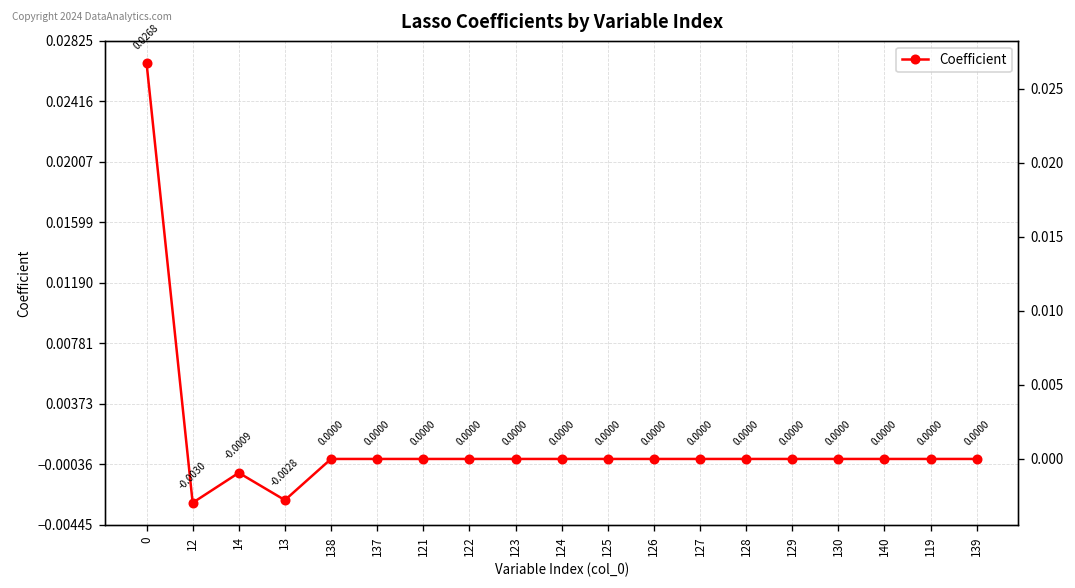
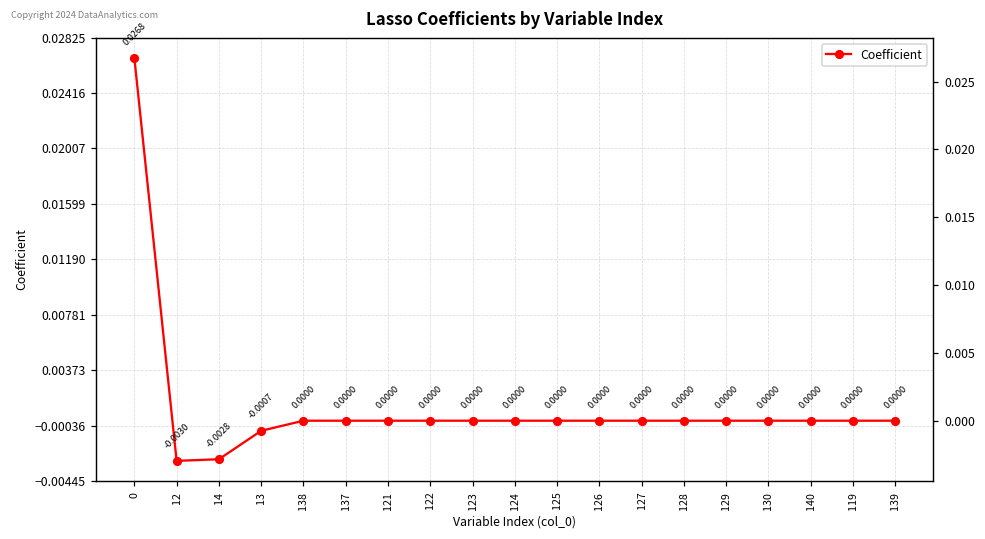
  {
    "0": 0.0268,
    "12": -0.0030,
-   "14": -0.0009,
-   "13": -0.0028,
+   "14": -0.0028,
+   "13": -0.0007,
    "138": 0.0000,
    "137": 0.0000,
    "121": 0.0000,
    "122": 0.0000,
    "123": 0.0000,
    "124": 0.0000,
    "125": 0.0000,
    "126": 0.0000,
    "127": 0.0000,
    "128": 0.0000,
    "129": 0.0000,
    "130": 0.0000,
    "140": 0.0000,
    "119": 0.0000,
    "139": 0.0000
  }
